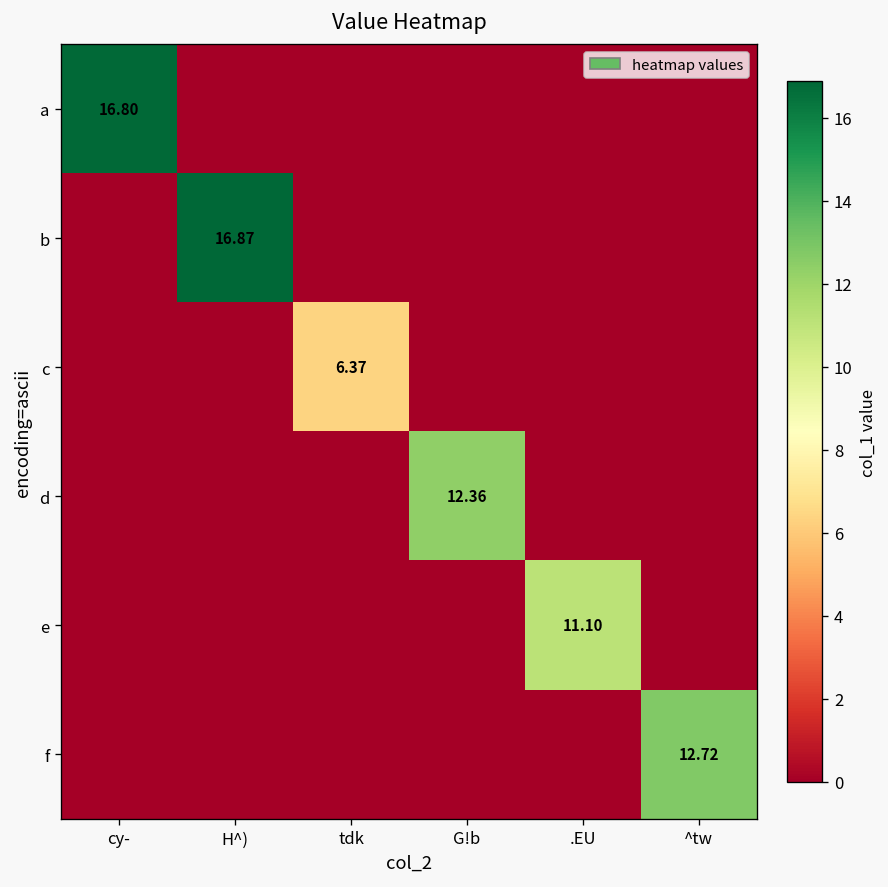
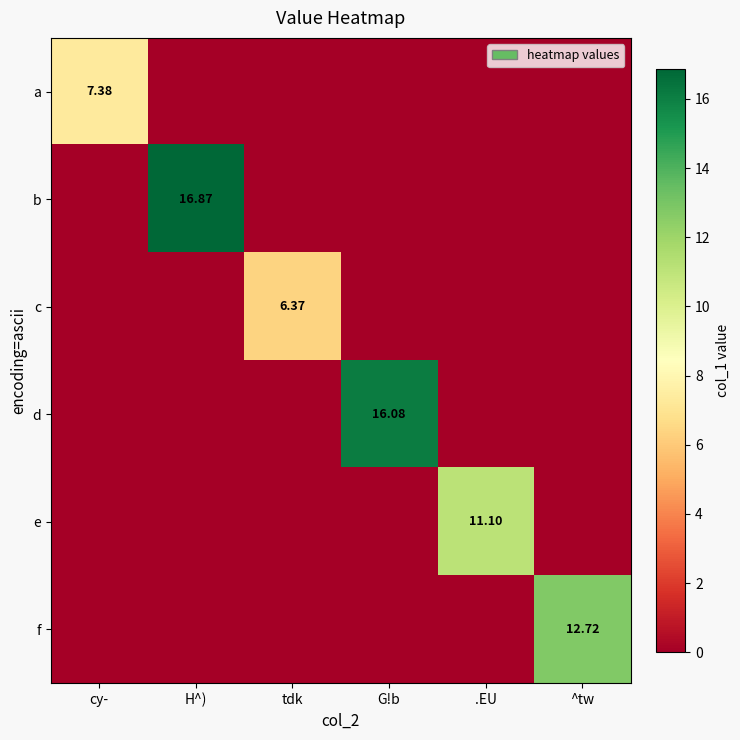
  {
    "a": {
-     "cy-": 16.80
+     "cy-": 7.38
    },
    "b": {
      "H^)": 16.87
    },
    "c": {
      "tdk": 6.37
    },
    "d": {
-     "G!b": 12.36
+     "G!b": 16.08
    },
    "e": {
      ".EU": 11.10
    },
    "f": {
      "^tw": 12.72
    }
  }
